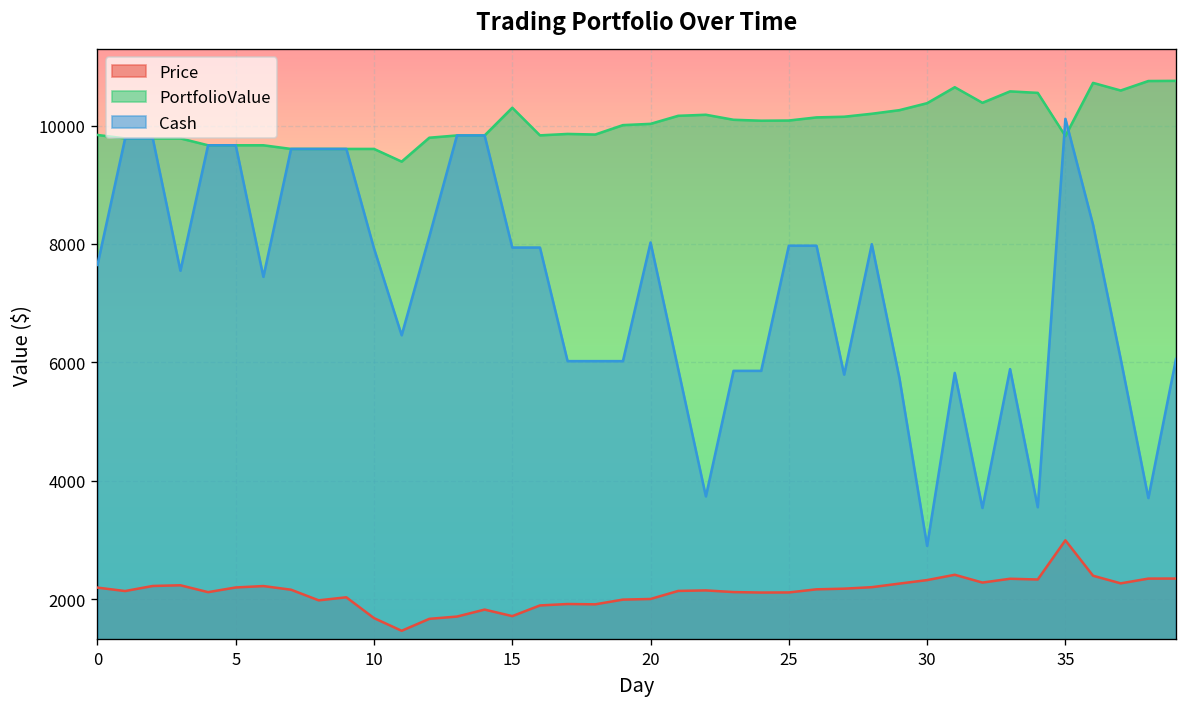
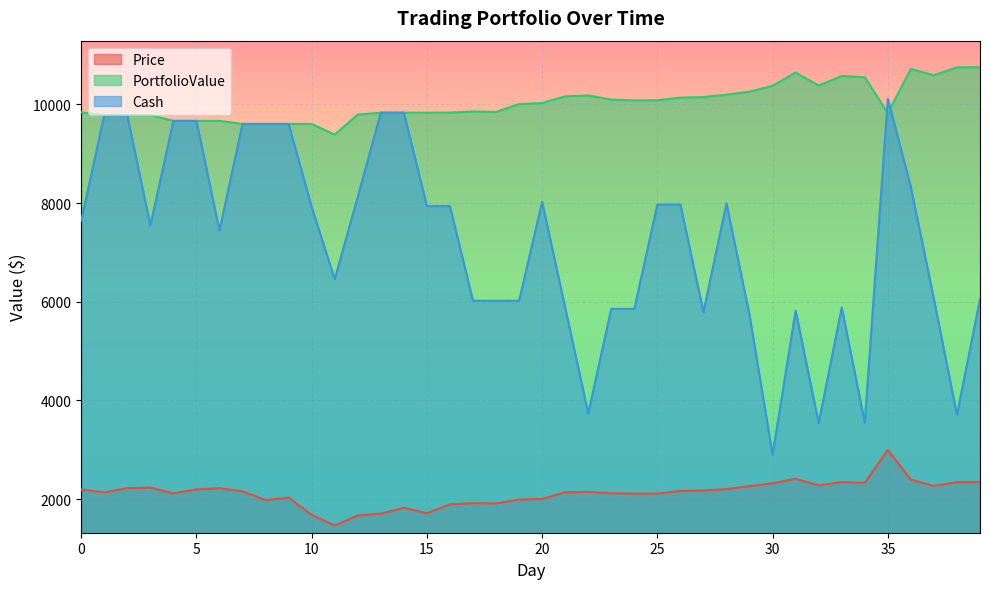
  {
    "Price": {
      "0": 2200,
      "5": 2200,
      "10": 1700,
      "15": 1700,
      "20": 2000,
      "25": 2100,
      "30": 2300,
      "35": 3000
    },
    "PortfolioValue": {
      "0": 9800,
      "10": 9600,
-     "15": 10300,
+     "15": 9800,
      "20": 10000,
      "25": 10100,
      "30": 10400,
      "35": 9800
    },
    "Cash": {
      "0": 7600,
      "10": 7900,
      "15": 7900,
      "20": 8000,
      "25": 8000,
      "30": 2900,
      "35": 10100
    }
  }
